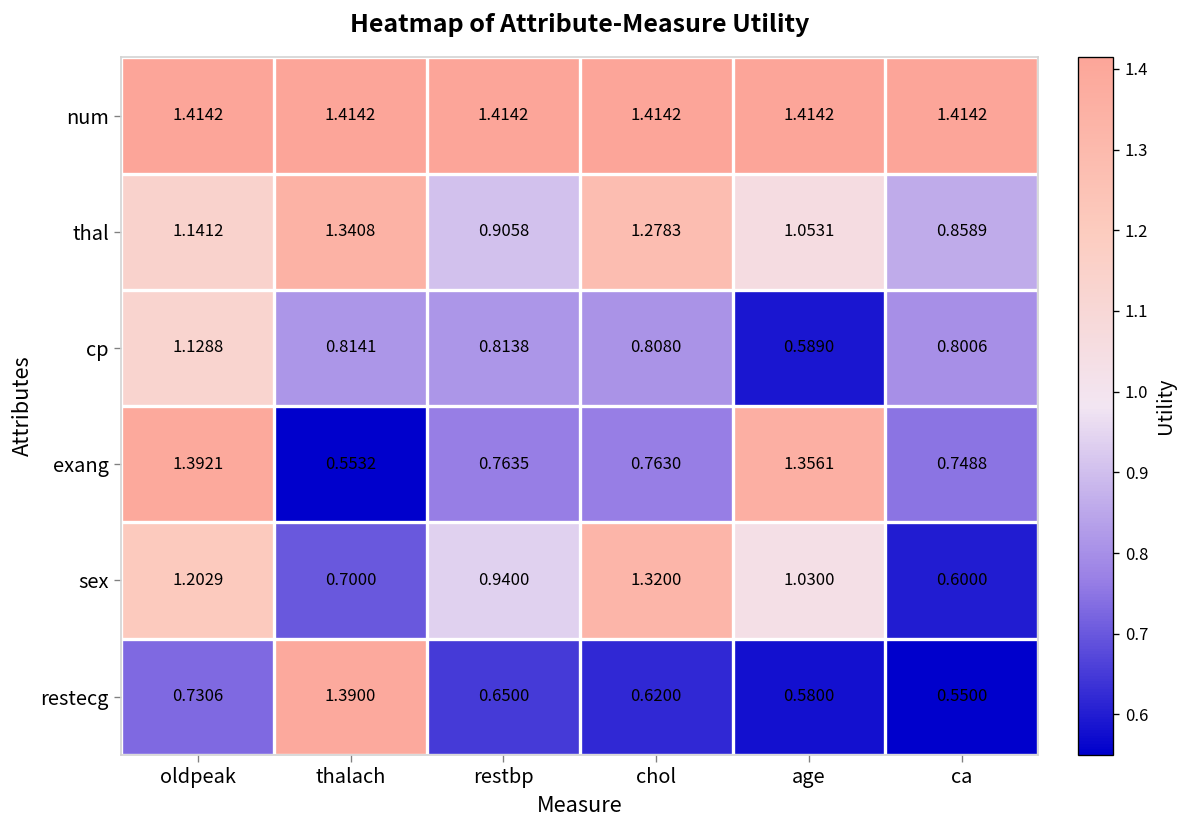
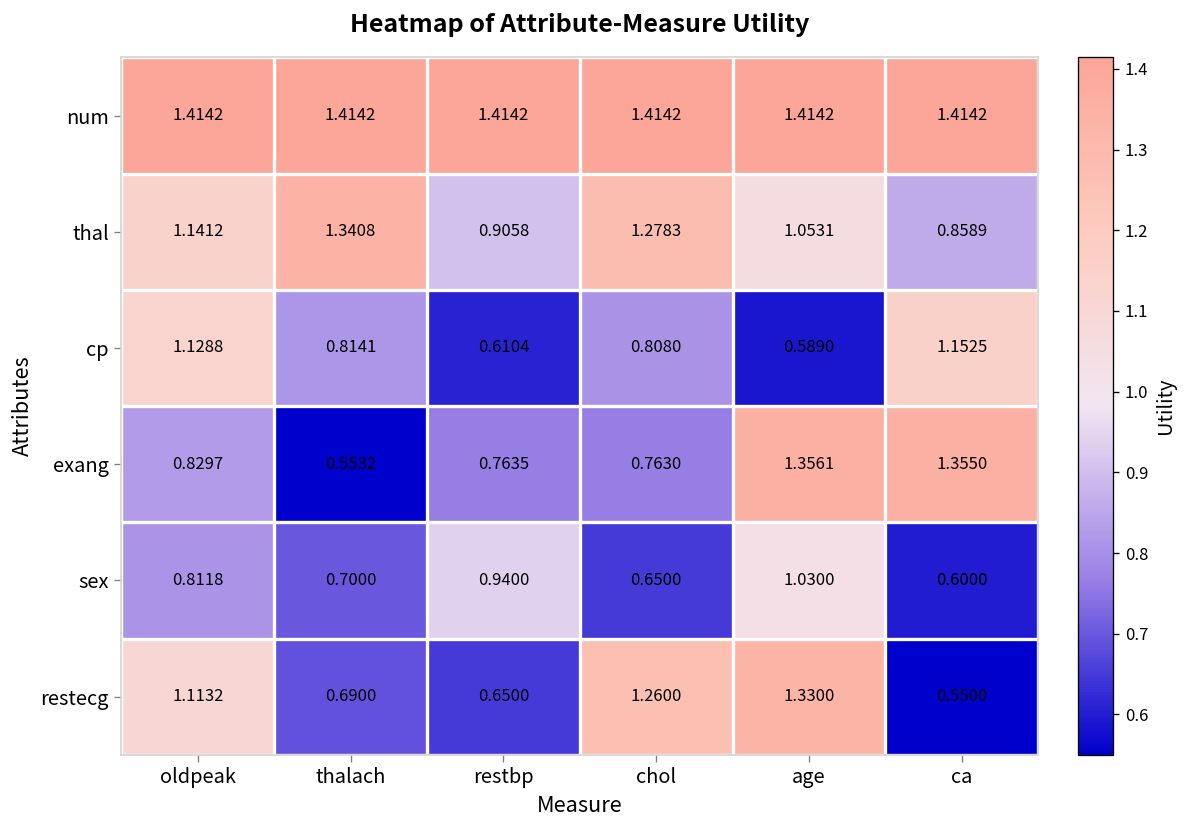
  {
    "num": {
      "oldpeak": 1.4142,
      "thalach": 1.4142,
      "restbp": 1.4142,
      "chol": 1.4142,
      "age": 1.4142,
      "ca": 1.4142
    },
    "thal": {
      "oldpeak": 1.1412,
      "thalach": 1.3408,
      "restbp": 0.9058,
      "chol": 1.2783,
      "age": 1.0531,
      "ca": 0.8589
    },
    "cp": {
      "oldpeak": 1.1288,
      "thalach": 0.8141,
-     "restbp": 0.8138,
+     "restbp": 0.6104,
      "chol": 0.8080,
      "age": 0.5890,
-     "ca": 0.8006
+     "ca": 1.1525
    },
    "exang": {
-     "oldpeak": 1.3921,
+     "oldpeak": 0.8297,
      "thalach": 0.5532,
      "restbp": 0.7635,
      "chol": 0.7630,
      "age": 1.3561,
-     "ca": 0.7488
+     "ca": 1.3550
    },
    "sex": {
-     "oldpeak": 1.2029,
+     "oldpeak": 0.8118,
      "thalach": 0.7000,
      "restbp": 0.9400,
-     "chol": 1.3200,
+     "chol": 0.6500,
      "age": 1.0300,
      "ca": 0.6000
    },
    "restecg": {
-     "oldpeak": 0.7306,
-     "thalach": 1.3900,
+     "oldpeak": 1.1132,
+     "thalach": 0.6900,
      "restbp": 0.6500,
-     "chol": 0.6200,
-     "age": 0.5800,
+     "chol": 1.2600,
+     "age": 1.3300,
      "ca": 0.5500
    }
  }
